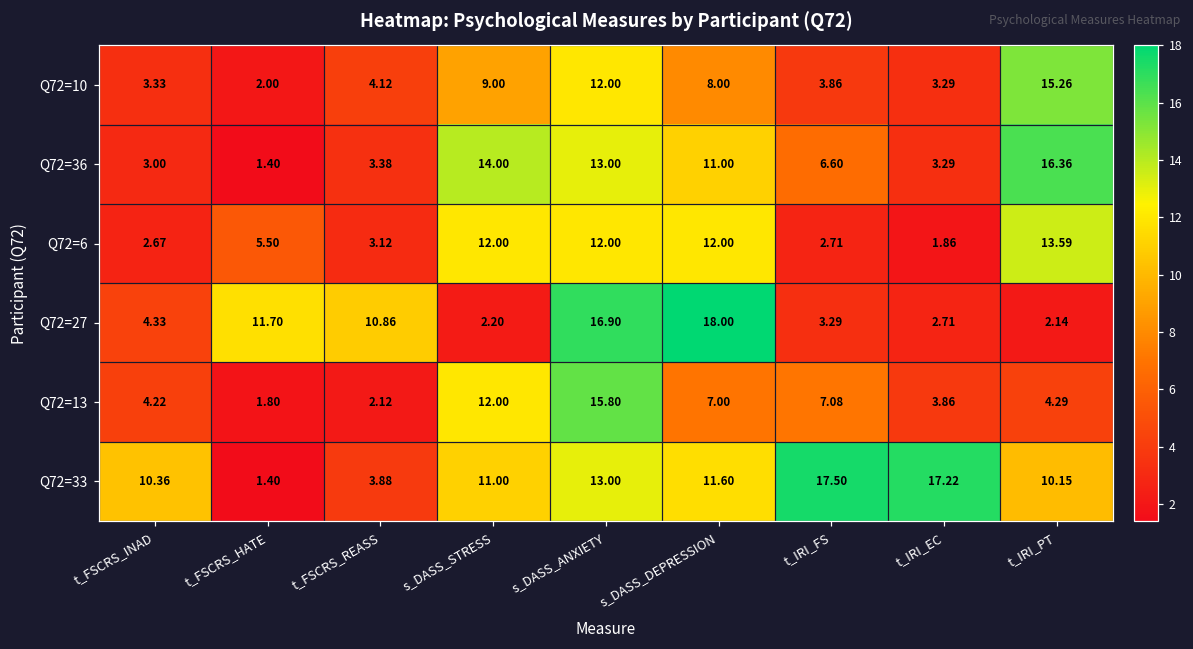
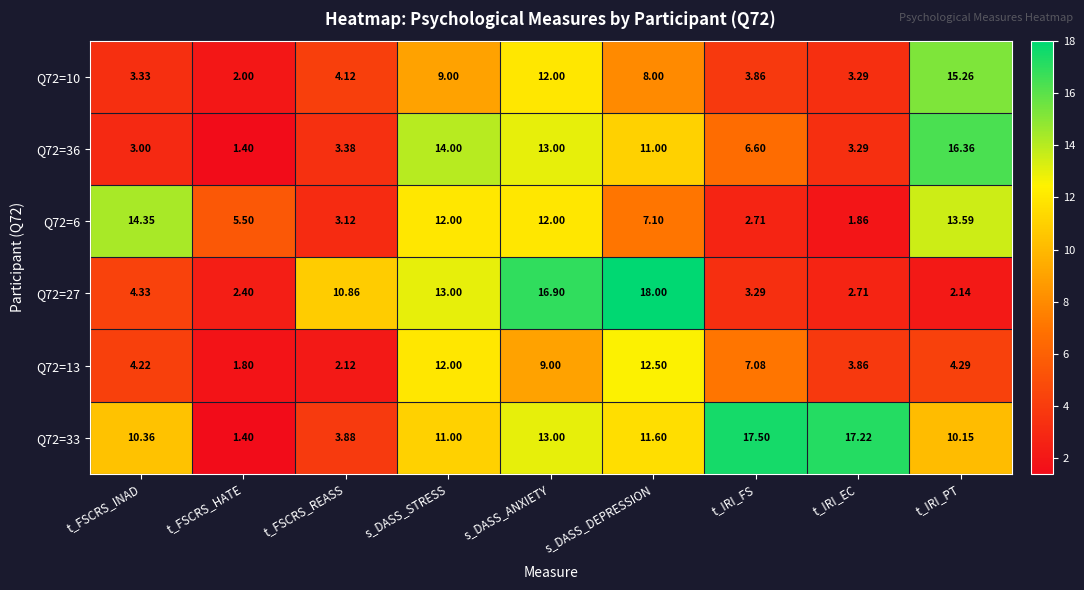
  {
    "Q72=10": {
      "t_FSCRS_INAD": 3.33,
      "t_FSCRS_HATE": 2.00,
      "t_FSCRS_REASS": 4.12,
      "s_DASS_STRESS": 9.00,
      "s_DASS_ANXIETY": 12.00,
      "s_DASS_DEPRESSION": 8.00,
      "t_IRI_FS": 3.86,
      "t_IRI_EC": 3.29,
      "t_IRI_PT": 15.26
    },
    "Q72=36": {
      "t_FSCRS_INAD": 3.00,
      "t_FSCRS_HATE": 1.40,
      "t_FSCRS_REASS": 3.38,
      "s_DASS_STRESS": 14.00,
      "s_DASS_ANXIETY": 13.00,
      "s_DASS_DEPRESSION": 11.00,
      "t_IRI_FS": 6.60,
      "t_IRI_EC": 3.29,
      "t_IRI_PT": 16.36
    },
    "Q72=6": {
-     "t_FSCRS_INAD": 2.67,
+     "t_FSCRS_INAD": 14.35,
      "t_FSCRS_HATE": 5.50,
      "t_FSCRS_REASS": 3.12,
      "s_DASS_STRESS": 12.00,
      "s_DASS_ANXIETY": 12.00,
-     "s_DASS_DEPRESSION": 12.00,
+     "s_DASS_DEPRESSION": 7.10,
      "t_IRI_FS": 2.71,
      "t_IRI_EC": 1.86,
      "t_IRI_PT": 13.59
    },
    "Q72=27": {
      "t_FSCRS_INAD": 4.33,
-     "t_FSCRS_HATE": 11.70,
+     "t_FSCRS_HATE": 2.40,
      "t_FSCRS_REASS": 10.86,
-     "s_DASS_STRESS": 2.20,
+     "s_DASS_STRESS": 13.00,
      "s_DASS_ANXIETY": 16.90,
      "s_DASS_DEPRESSION": 18.00,
      "t_IRI_FS": 3.29,
      "t_IRI_EC": 2.71,
      "t_IRI_PT": 2.14
    },
    "Q72=13": {
      "t_FSCRS_INAD": 4.22,
      "t_FSCRS_HATE": 1.80,
      "t_FSCRS_REASS": 2.12,
      "s_DASS_STRESS": 12.00,
-     "s_DASS_ANXIETY": 15.80,
-     "s_DASS_DEPRESSION": 7.00,
+     "s_DASS_ANXIETY": 9.00,
+     "s_DASS_DEPRESSION": 12.50,
      "t_IRI_FS": 7.08,
      "t_IRI_EC": 3.86,
      "t_IRI_PT": 4.29
    },
    "Q72=33": {
      "t_FSCRS_INAD": 10.36,
      "t_FSCRS_HATE": 1.40,
      "t_FSCRS_REASS": 3.88,
      "s_DASS_STRESS": 11.00,
      "s_DASS_ANXIETY": 13.00,
      "s_DASS_DEPRESSION": 11.60,
      "t_IRI_FS": 17.50,
      "t_IRI_EC": 17.22,
      "t_IRI_PT": 10.15
    }
  }
